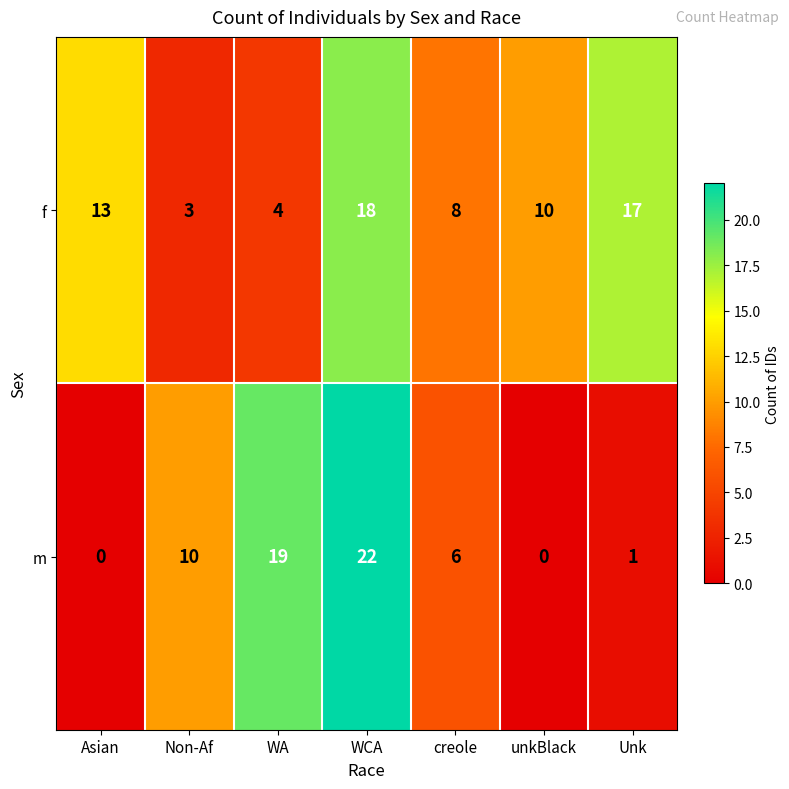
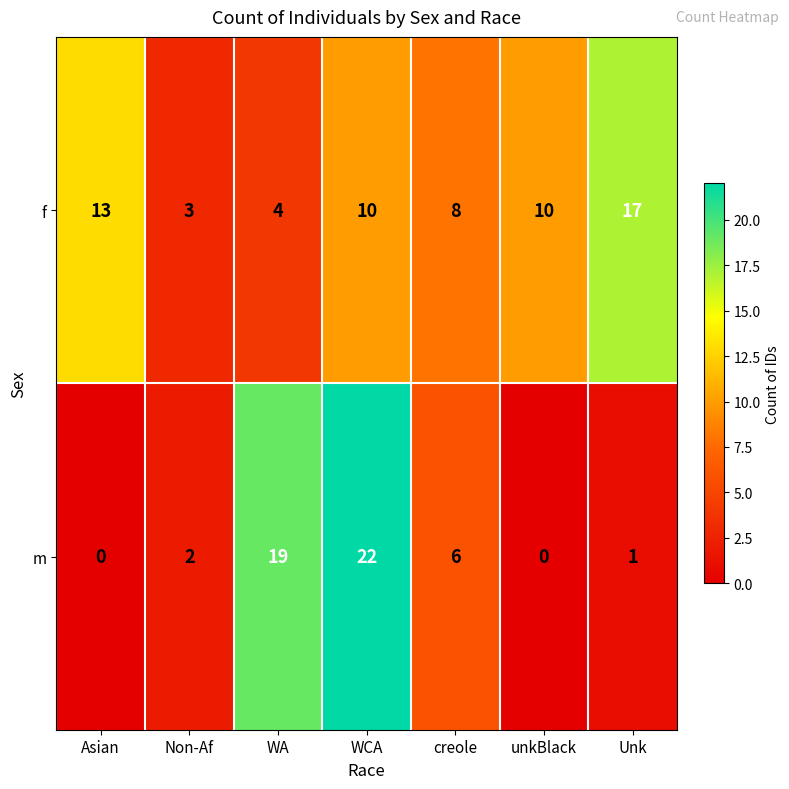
  {
    "f": {
      "Asian": 13,
      "Non-Af": 3,
      "WA": 4,
-     "WCA": 18,
+     "WCA": 10,
      "creole": 8,
      "unkBlack": 10,
      "Unk": 17
    },
    "m": {
      "Asian": 0,
-     "Non-Af": 10,
+     "Non-Af": 2,
      "WA": 19,
      "WCA": 22,
      "creole": 6,
      "unkBlack": 0,
      "Unk": 1
    }
  }
